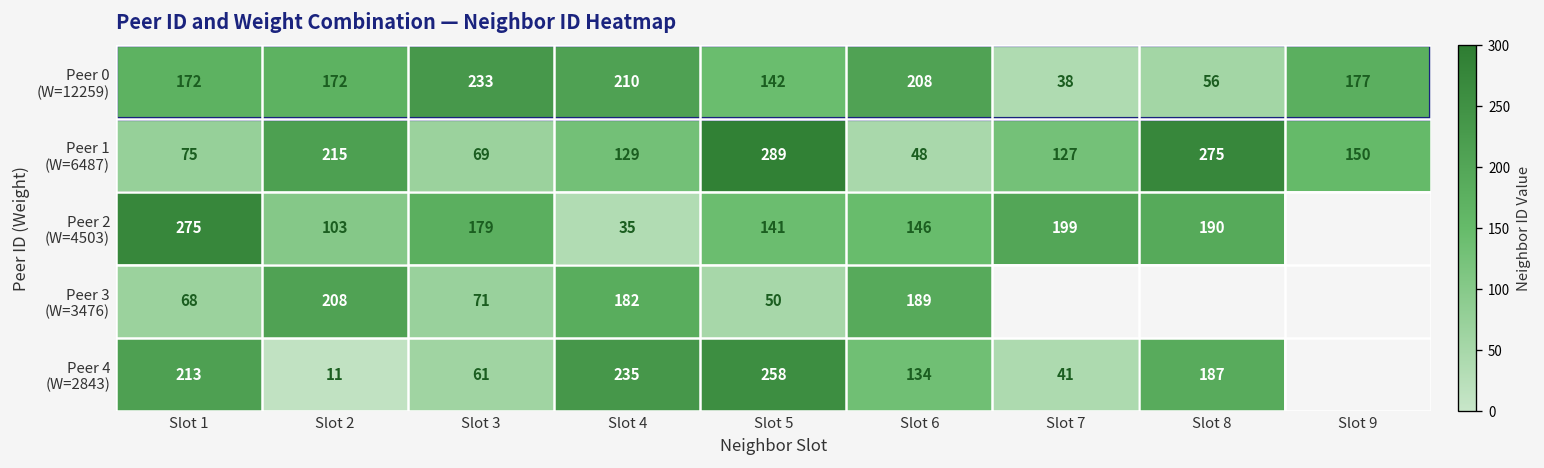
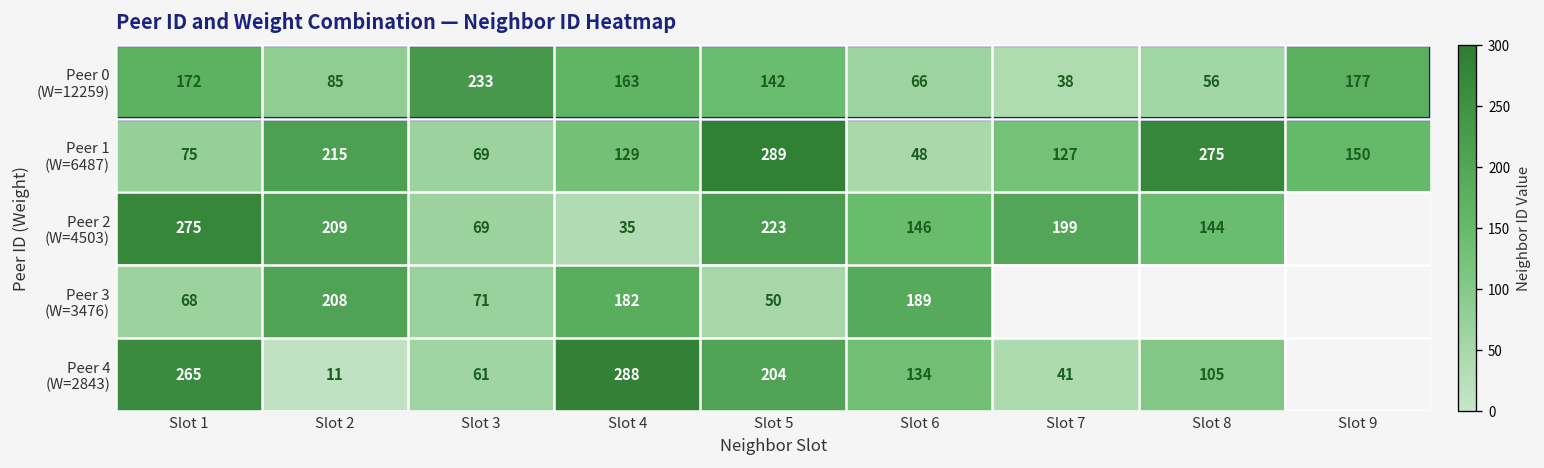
  {
    "Peer 0 (W=12259)": {
      "Slot 1": 172,
-     "Slot 2": 172,
+     "Slot 2": 85,
      "Slot 3": 233,
-     "Slot 4": 210,
+     "Slot 4": 163,
      "Slot 5": 142,
-     "Slot 6": 208,
+     "Slot 6": 66,
      "Slot 7": 38,
      "Slot 8": 56,
      "Slot 9": 177
    },
    "Peer 1 (W=6487)": {
      "Slot 1": 75,
      "Slot 2": 215,
      "Slot 3": 69,
      "Slot 4": 129,
      "Slot 5": 289,
      "Slot 6": 48,
      "Slot 7": 127,
      "Slot 8": 275,
      "Slot 9": 150
    },
    "Peer 2 (W=4503)": {
      "Slot 1": 275,
-     "Slot 2": 103,
-     "Slot 3": 179,
+     "Slot 2": 209,
+     "Slot 3": 69,
      "Slot 4": 35,
-     "Slot 5": 141,
+     "Slot 5": 223,
      "Slot 6": 146,
      "Slot 7": 199,
-     "Slot 8": 190
+     "Slot 8": 144
    },
    "Peer 3 (W=3476)": {
      "Slot 1": 68,
      "Slot 2": 208,
      "Slot 3": 71,
      "Slot 4": 182,
      "Slot 5": 50,
      "Slot 6": 189
    },
    "Peer 4 (W=2843)": {
-     "Slot 1": 213,
+     "Slot 1": 265,
      "Slot 2": 11,
      "Slot 3": 61,
-     "Slot 4": 235,
-     "Slot 5": 258,
+     "Slot 4": 288,
+     "Slot 5": 204,
      "Slot 6": 134,
      "Slot 7": 41,
-     "Slot 8": 187
+     "Slot 8": 105
    }
  }
